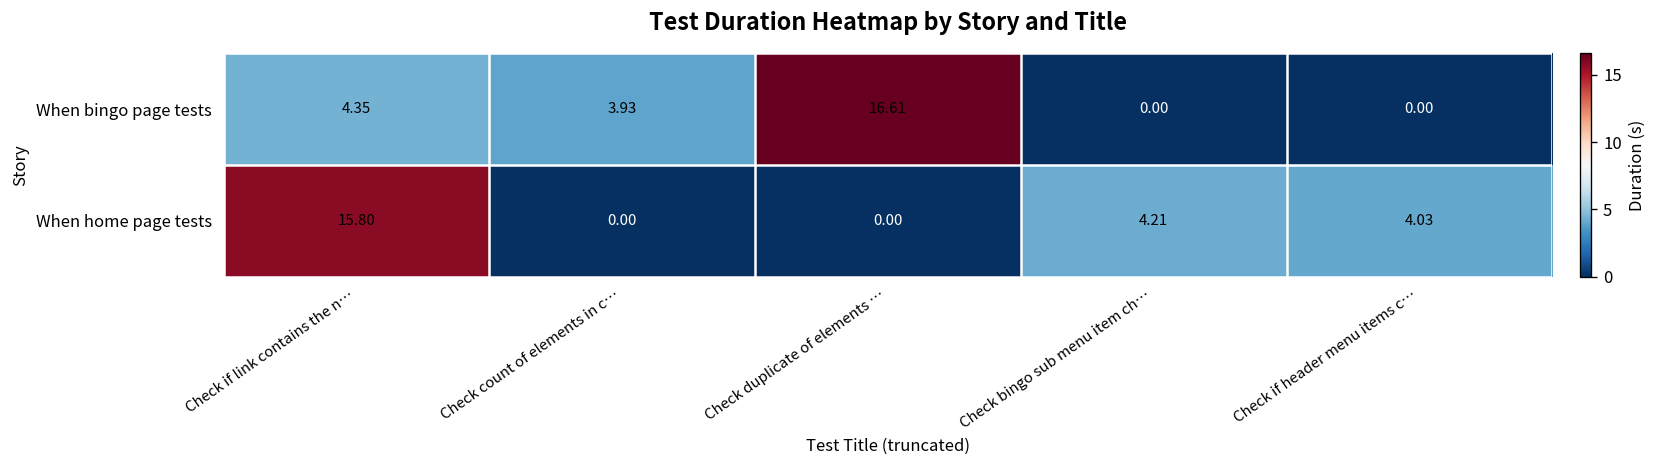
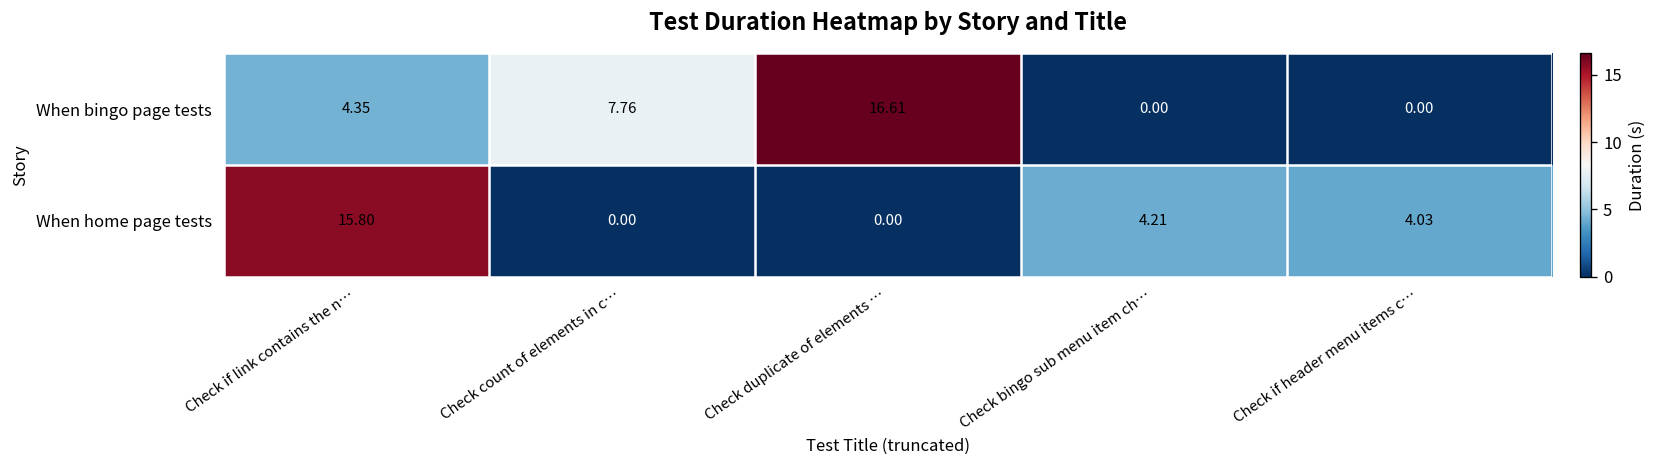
  {
    "When bingo page tests": {
      "Check if link contains the n…": 4.35,
-     "Check count of elements in c…": 3.93,
+     "Check count of elements in c…": 7.76,
      "Check duplicate of elements …": 16.61,
      "Check bingo sub menu item ch…": 0.00,
      "Check if header menu items c…": 0.00
    },
    "When home page tests": {
      "Check if link contains the n…": 15.80,
      "Check count of elements in c…": 0.00,
      "Check duplicate of elements …": 0.00,
      "Check bingo sub menu item ch…": 4.21,
      "Check if header menu items c…": 4.03
    }
  }
